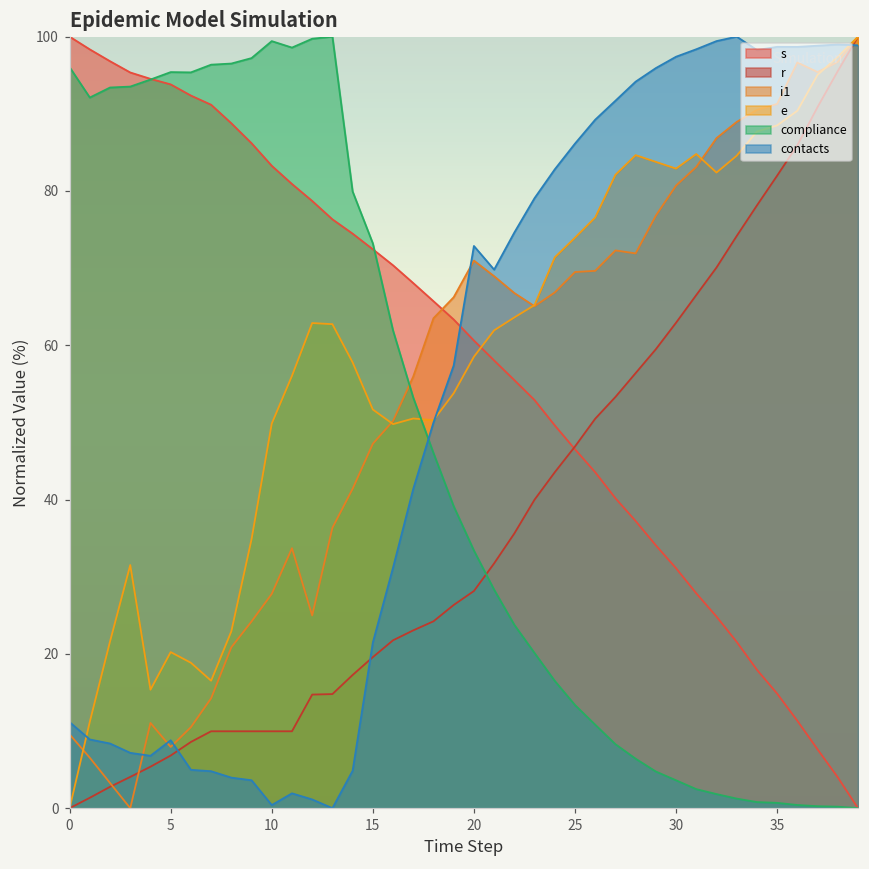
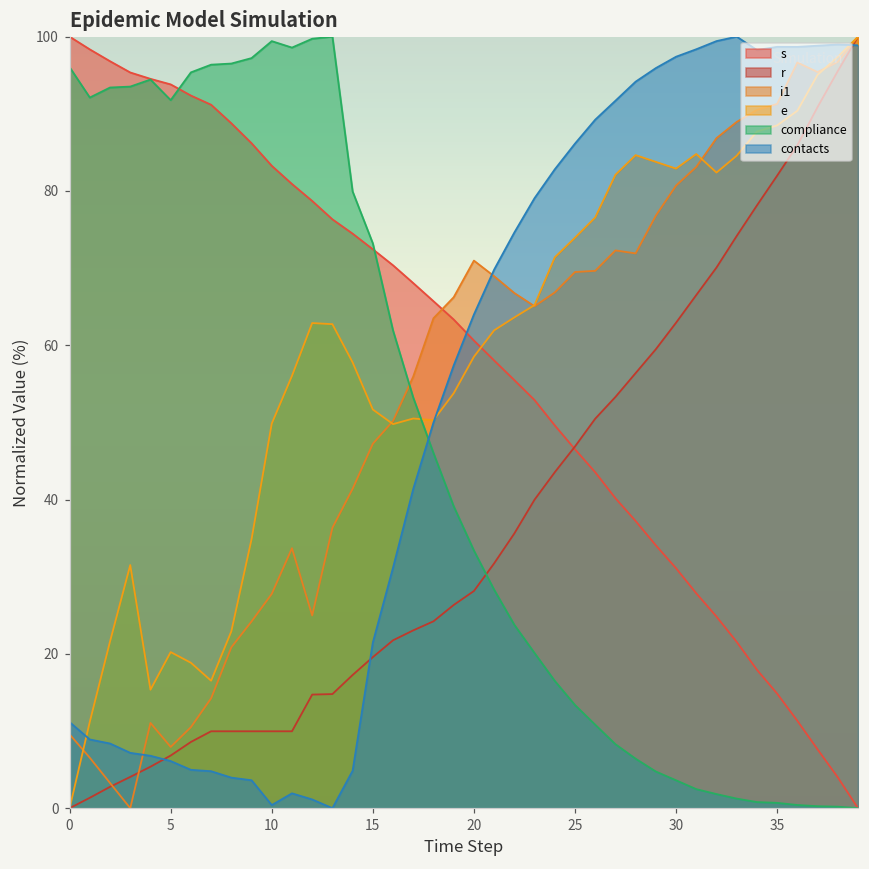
  {
    "compliance": {
      "0": 96,
-     "5": 95,
+     "5": 92,
      "10": 99,
      "15": 73,
      "20": 33,
      "25": 13,
      "30": 4,
      "35": 1
    },
    "contacts": {
      "0": 11,
-     "5": 9,
+     "5": 6,
      "10": 0,
      "15": 21,
-     "20": 73,
+     "20": 64,
      "25": 86,
      "30": 97
    }
  }
